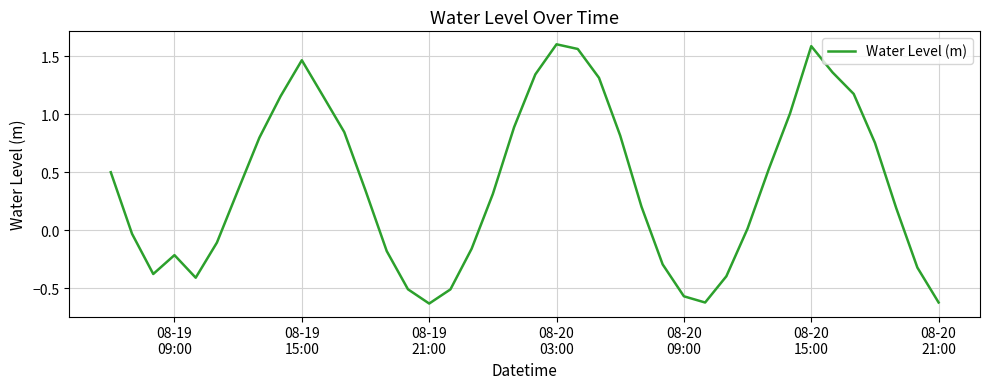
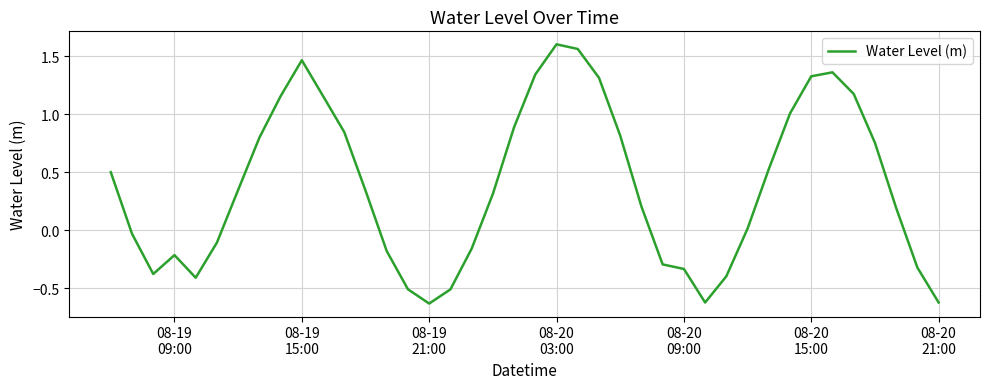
  {
    "08-19 09:00": -0.21,
    "08-19 15:00": 1.46,
    "08-19 21:00": -0.63,
    "08-20 03:00": 1.60,
-   "08-20 09:00": -0.57,
-   "08-20 15:00": 1.59,
+   "08-20 09:00": -0.33,
+   "08-20 15:00": 1.33,
    "08-20 21:00": -0.62
  }
